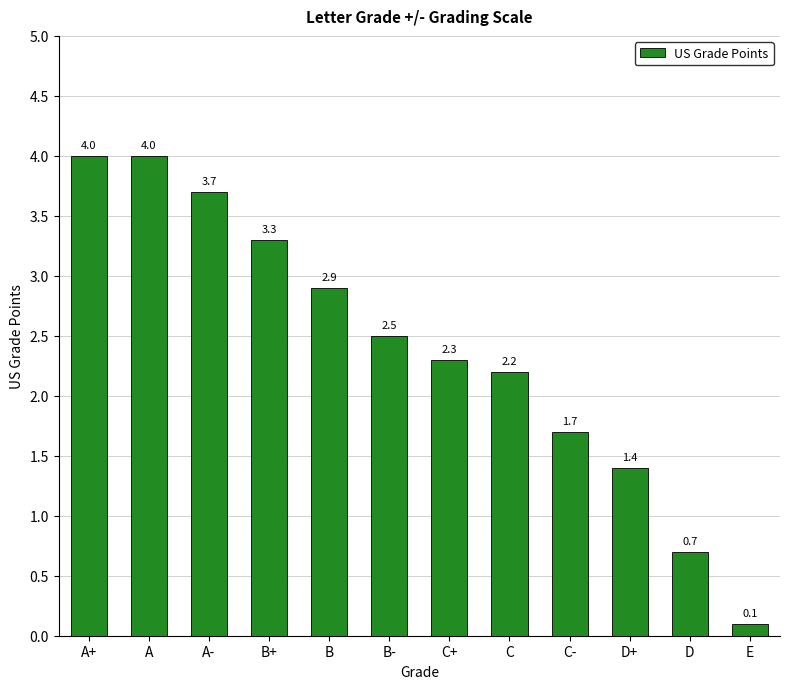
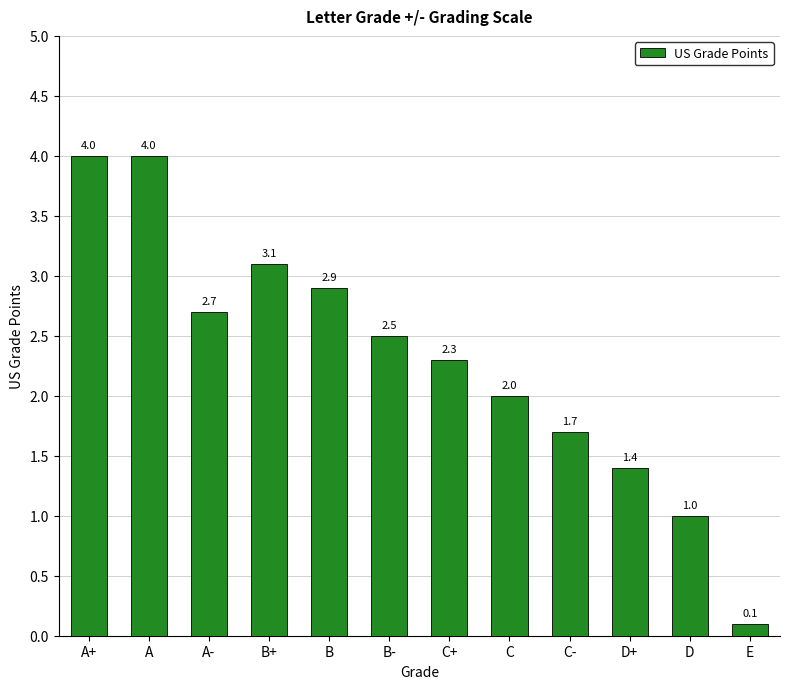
  {
    "A+": 4.0,
    "A": 4.0,
-   "A-": 3.7,
-   "B+": 3.3,
+   "A-": 2.7,
+   "B+": 3.1,
    "B": 2.9,
    "B-": 2.5,
    "C+": 2.3,
-   "C": 2.2,
+   "C": 2.0,
    "C-": 1.7,
    "D+": 1.4,
-   "D": 0.7,
+   "D": 1.0,
    "E": 0.1
  }
